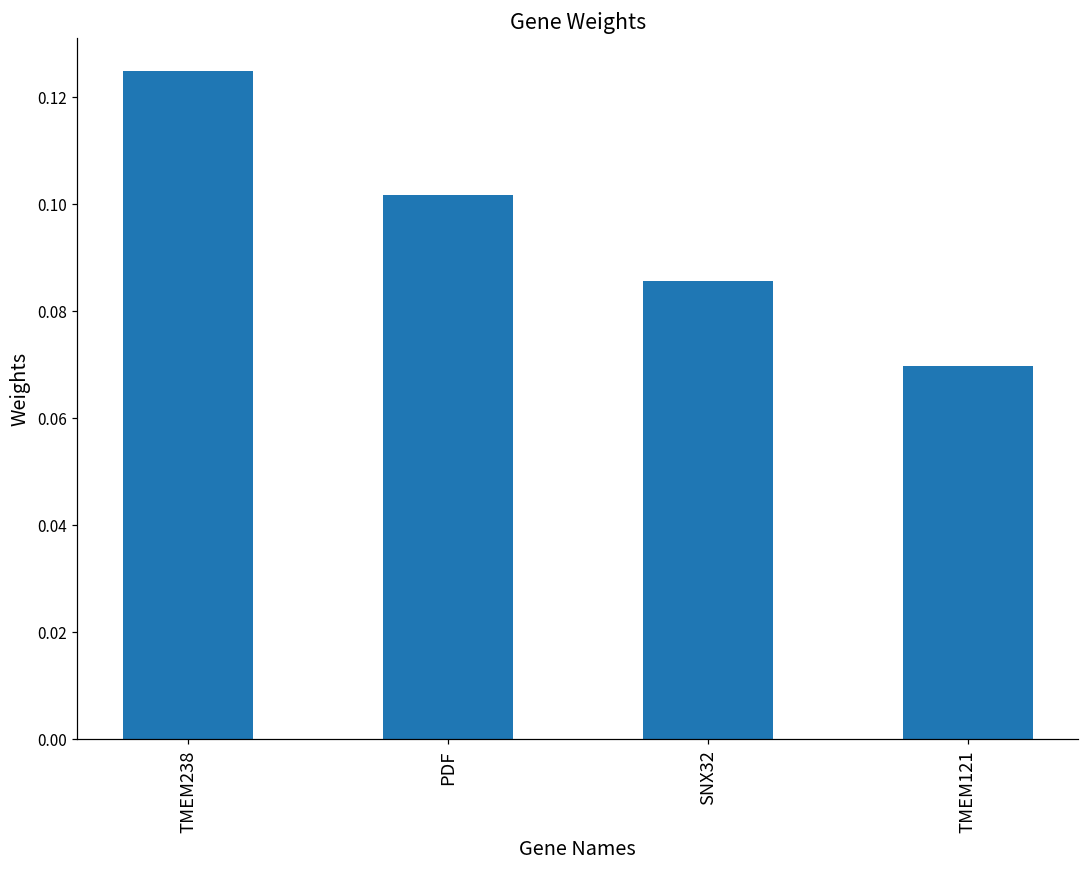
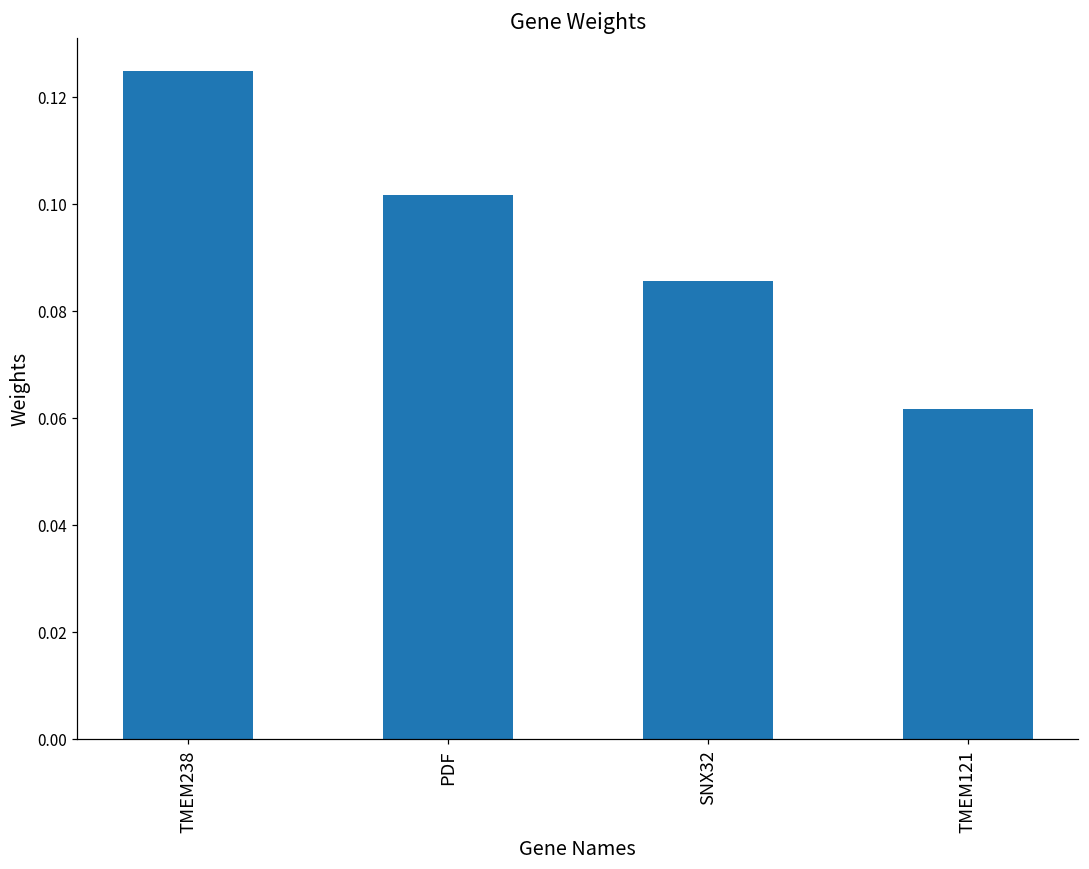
  {
    "TMEM238": 0.125,
    "PDF": 0.102,
    "SNX32": 0.086,
-   "TMEM121": 0.070
+   "TMEM121": 0.062
  }
